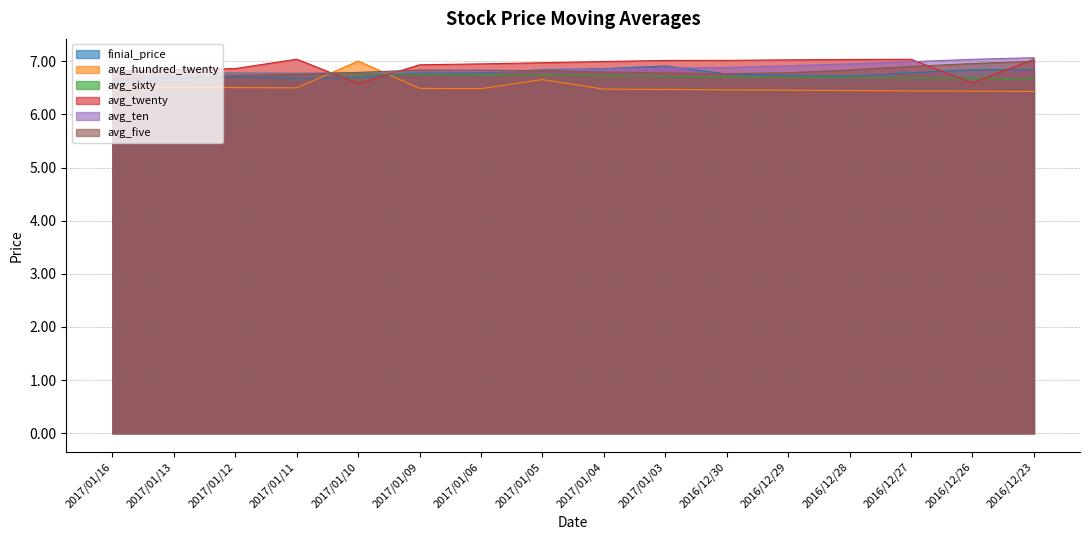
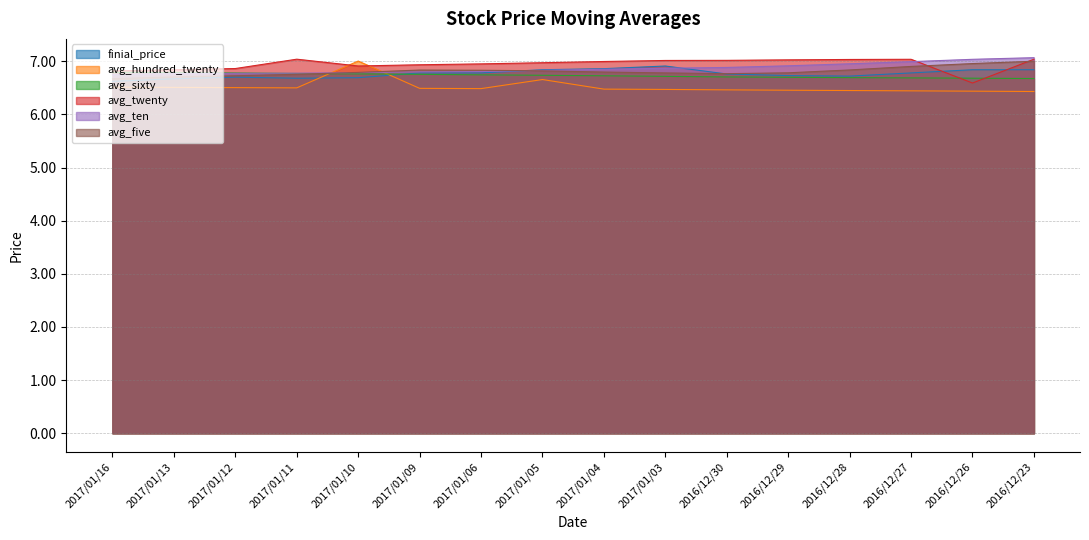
  {
    "finial_price": {
      "2017/01/11": 6.7,
      "2017/01/10": 6.7,
      "2016/12/27": 6.8,
      "2016/12/26": 6.8,
      "2016/12/23": 6.8
    },
    "avg_hundred_twenty": {
      "2017/01/12": 6.5,
      "2017/01/11": 6.5,
      "2017/01/10": 7.0,
      "2017/01/09": 6.5,
      "2017/01/06": 6.5,
      "2017/01/05": 6.7,
      "2017/01/04": 6.5,
      "2017/01/03": 6.5,
      "2016/12/30": 6.5,
      "2016/12/29": 6.5,
      "2016/12/28": 6.4,
      "2016/12/27": 6.4,
      "2016/12/26": 6.4,
      "2016/12/23": 6.4
    },
    "avg_sixty": {
      "2017/01/05": 6.7,
      "2017/01/04": 6.7,
      "2017/01/03": 6.7,
      "2016/12/30": 6.7,
      "2016/12/27": 6.7,
      "2016/12/26": 6.7,
      "2016/12/23": 6.7
    },
    "avg_twenty": {
      "2017/01/12": 6.9,
      "2017/01/11": 7.0,
-     "2017/01/10": 6.6,
+     "2017/01/10": 6.9,
      "2017/01/09": 6.9,
      "2017/01/06": 7.0,
      "2017/01/05": 7.0,
      "2017/01/04": 7.0,
      "2017/01/03": 7.0,
      "2016/12/30": 7.0,
      "2016/12/29": 7.0,
      "2016/12/28": 7.0,
      "2016/12/26": 6.6
    },
    "avg_ten": {
      "2016/12/30": 6.9,
      "2016/12/29": 6.9,
      "2016/12/28": 7.0,
      "2016/12/26": 7.0
    },
    "avg_five": {
      "2017/01/04": 6.8,
      "2017/01/03": 6.8,
      "2016/12/29": 6.8,
      "2016/12/28": 6.8,
      "2016/12/27": 6.9,
      "2016/12/26": 7.0
    }
  }
